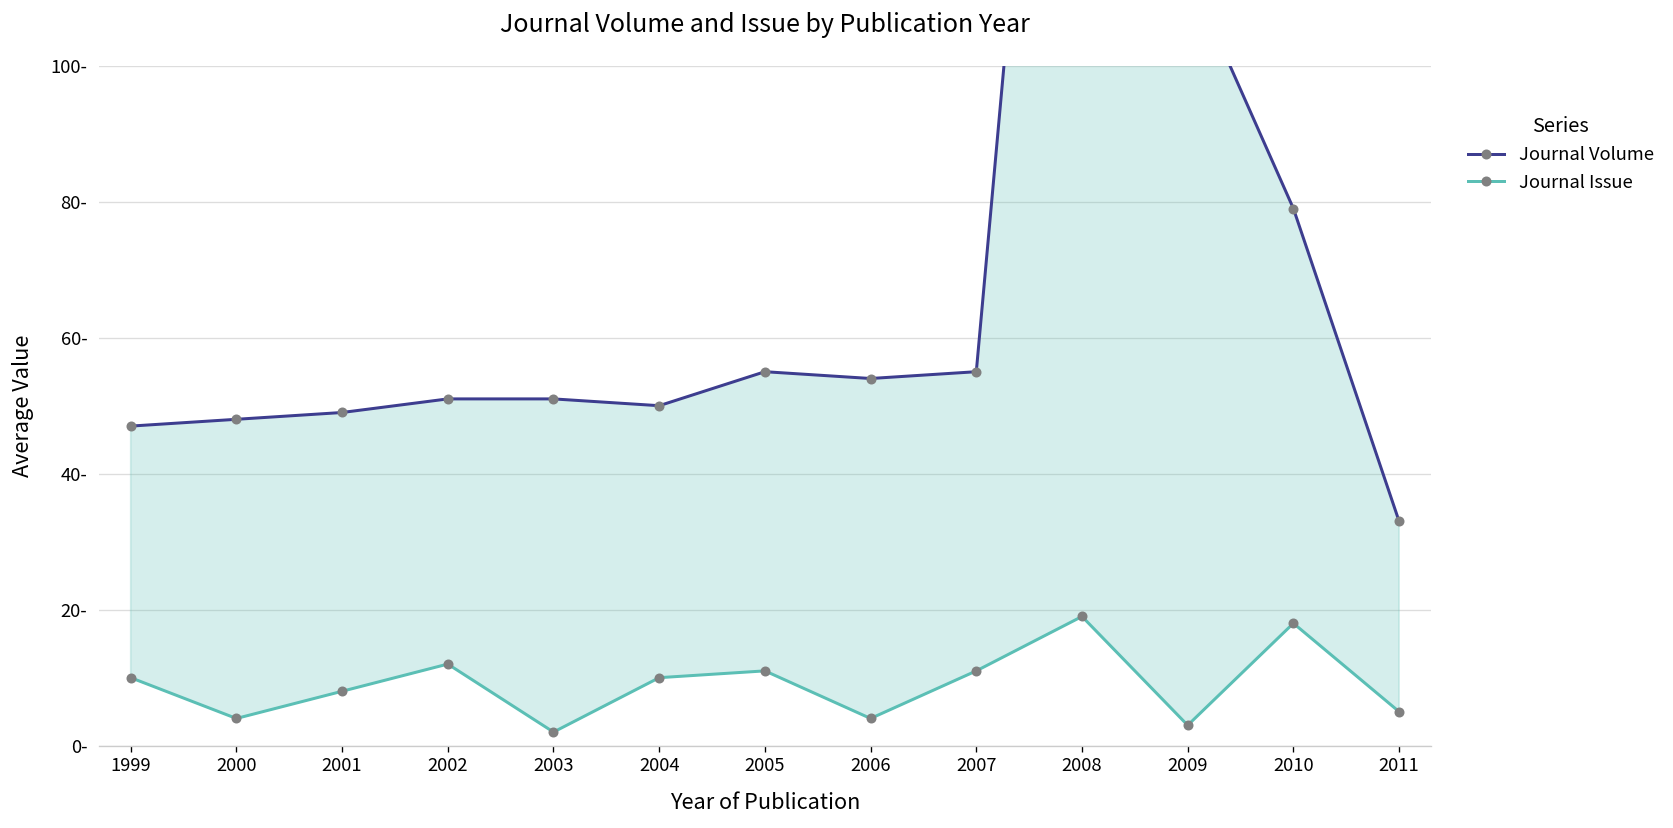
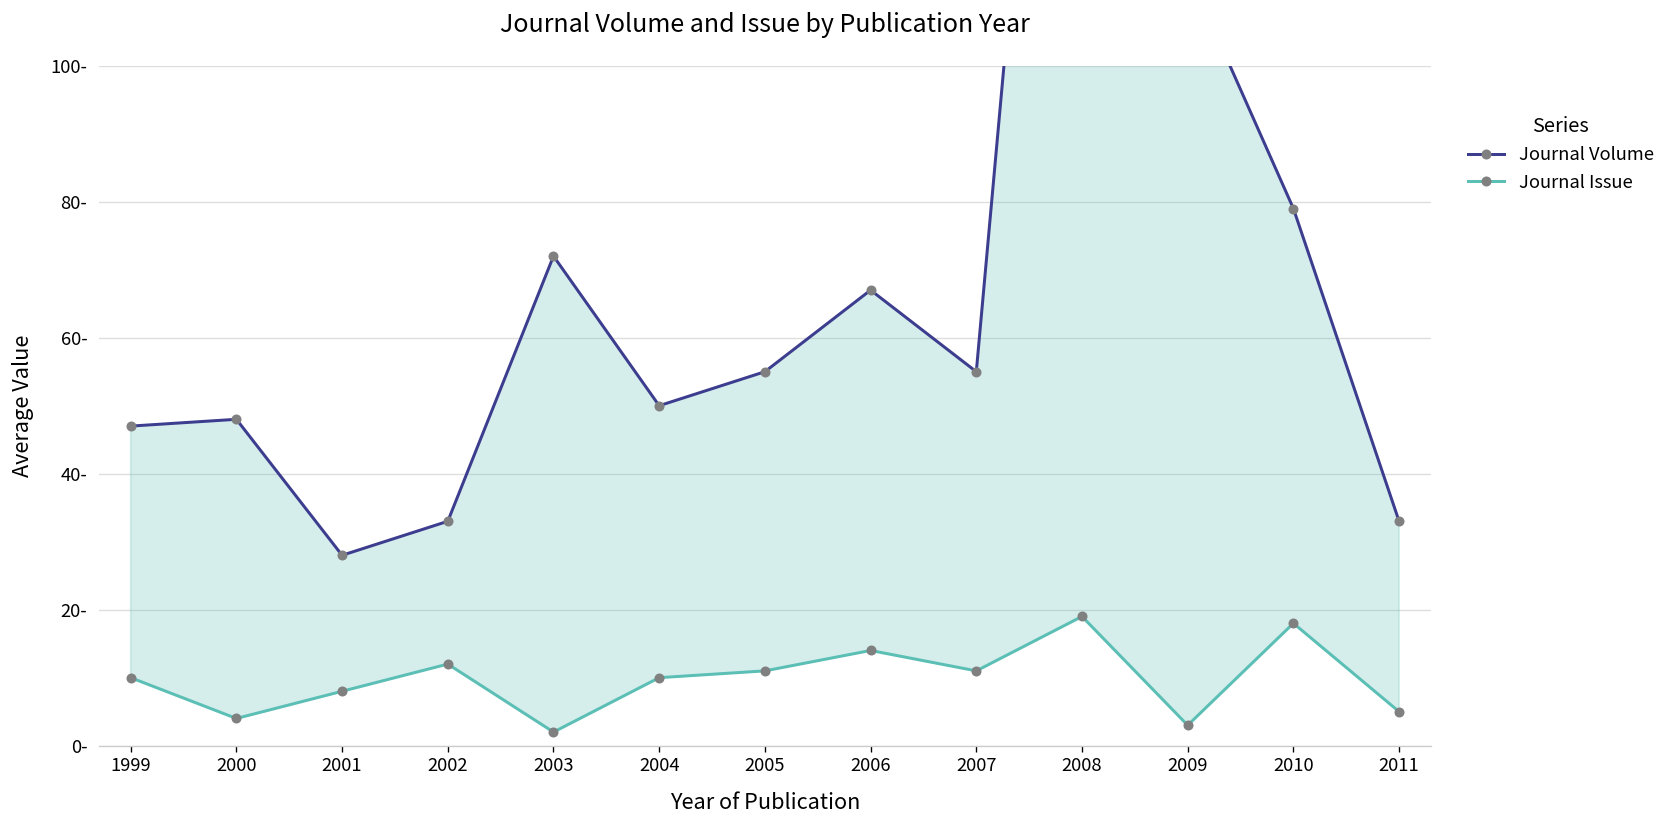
  {
    "Journal Volume": {
      "1999": "47-",
      "2000": "48-",
-     "2001": "49-",
-     "2002": "51-",
-     "2003": "51-",
+     "2001": "28-",
+     "2002": "33-",
+     "2003": "72-",
      "2004": "50-",
      "2005": "55-",
-     "2006": "54-",
+     "2006": "67-",
      "2007": "55-",
      "2010": "79-",
      "2011": "33-"
    },
    "Journal Issue": {
      "1999": "10-",
      "2000": "4-",
      "2001": "8-",
      "2002": "12-",
      "2003": "2-",
      "2004": "10-",
      "2005": "11-",
-     "2006": "4-",
+     "2006": "14-",
      "2007": "11-",
      "2008": "19-",
      "2009": "3-",
      "2010": "18-",
      "2011": "5-"
    }
  }
